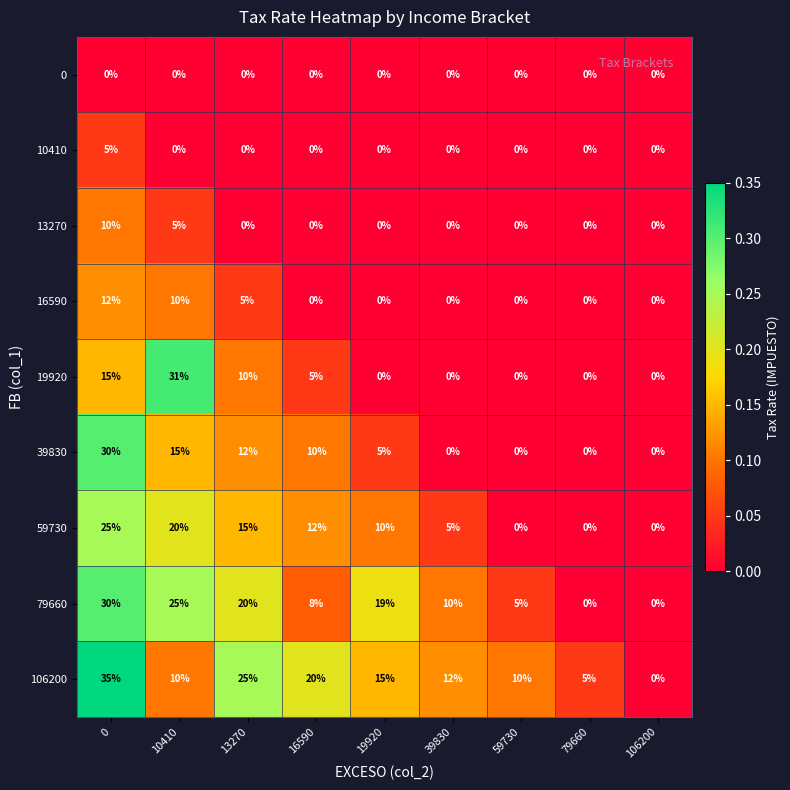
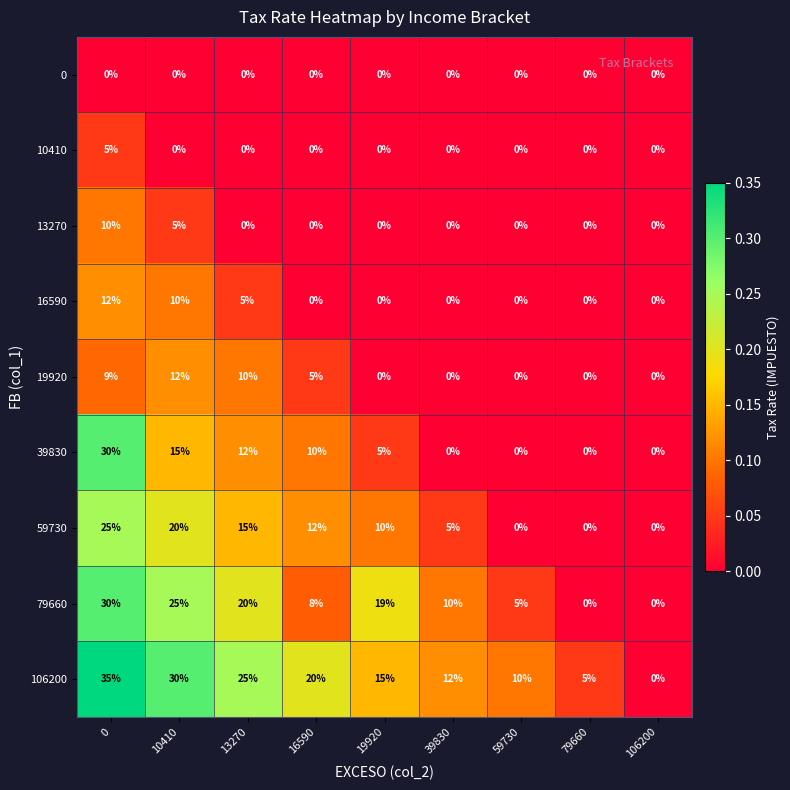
  {
    "0": {
      "0": "0%",
      "10410": "0%",
      "13270": "0%",
      "16590": "0%",
      "19920": "0%",
      "39830": "0%",
      "59730": "0%",
      "79660": "0%"
    },
    "10410": {
      "0": "5%",
      "10410": "0%",
      "13270": "0%",
      "16590": "0%",
      "19920": "0%",
      "39830": "0%",
      "59730": "0%",
      "79660": "0%",
      "106200": "0%"
    },
    "13270": {
      "0": "10%",
      "10410": "5%",
      "13270": "0%",
      "16590": "0%",
      "19920": "0%",
      "39830": "0%",
      "59730": "0%",
      "79660": "0%",
      "106200": "0%"
    },
    "16590": {
      "0": "12%",
      "10410": "10%",
      "13270": "5%",
      "16590": "0%",
      "19920": "0%",
      "39830": "0%",
      "59730": "0%",
      "79660": "0%",
      "106200": "0%"
    },
    "19920": {
-     "0": "15%",
-     "10410": "31%",
+     "0": "9%",
+     "10410": "12%",
      "13270": "10%",
      "16590": "5%",
      "19920": "0%",
      "39830": "0%",
      "59730": "0%",
      "79660": "0%",
      "106200": "0%"
    },
    "39830": {
      "0": "30%",
      "10410": "15%",
      "13270": "12%",
      "16590": "10%",
      "19920": "5%",
      "39830": "0%",
      "59730": "0%",
      "79660": "0%",
      "106200": "0%"
    },
    "59730": {
      "0": "25%",
      "10410": "20%",
      "13270": "15%",
      "16590": "12%",
      "19920": "10%",
      "39830": "5%",
      "59730": "0%",
      "79660": "0%",
      "106200": "0%"
    },
    "79660": {
      "0": "30%",
      "10410": "25%",
      "13270": "20%",
      "16590": "8%",
      "19920": "19%",
      "39830": "10%",
      "59730": "5%",
      "79660": "0%",
      "106200": "0%"
    },
    "106200": {
      "0": "35%",
-     "10410": "10%",
+     "10410": "30%",
      "13270": "25%",
      "16590": "20%",
      "19920": "15%",
      "39830": "12%",
      "59730": "10%",
      "79660": "5%",
      "106200": "0%"
    }
  }
